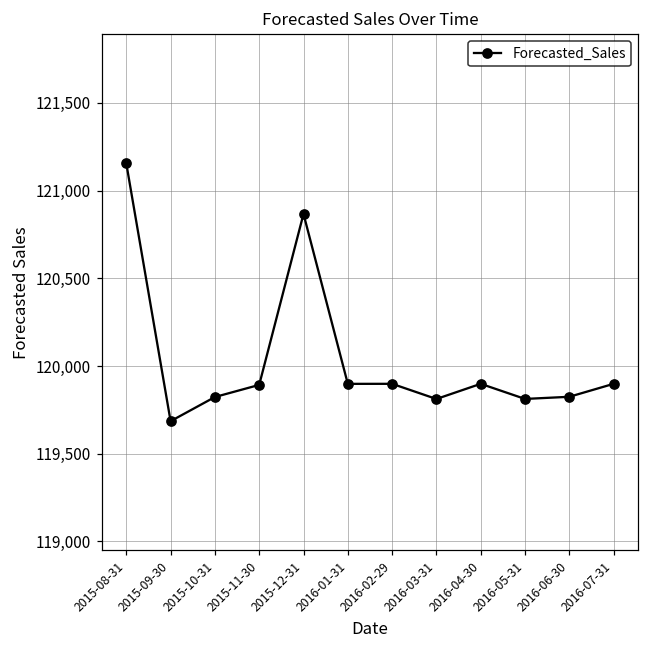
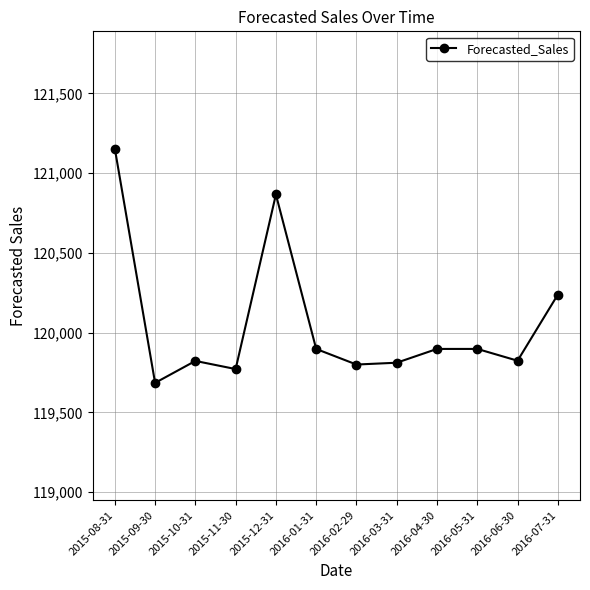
  {
    "2015-08-31": "121,160",
    "2015-09-30": "119,690",
    "2015-10-31": "119,820",
-   "2015-11-30": "119,890",
+   "2015-11-30": "119,770",
    "2015-12-31": "120,870",
    "2016-01-31": "119,900",
-   "2016-02-29": "119,900",
+   "2016-02-29": "119,800",
    "2016-03-31": "119,810",
    "2016-04-30": "119,900",
-   "2016-05-31": "119,810",
+   "2016-05-31": "119,900",
    "2016-06-30": "119,820",
-   "2016-07-31": "119,900"
+   "2016-07-31": "120,240"
  }
